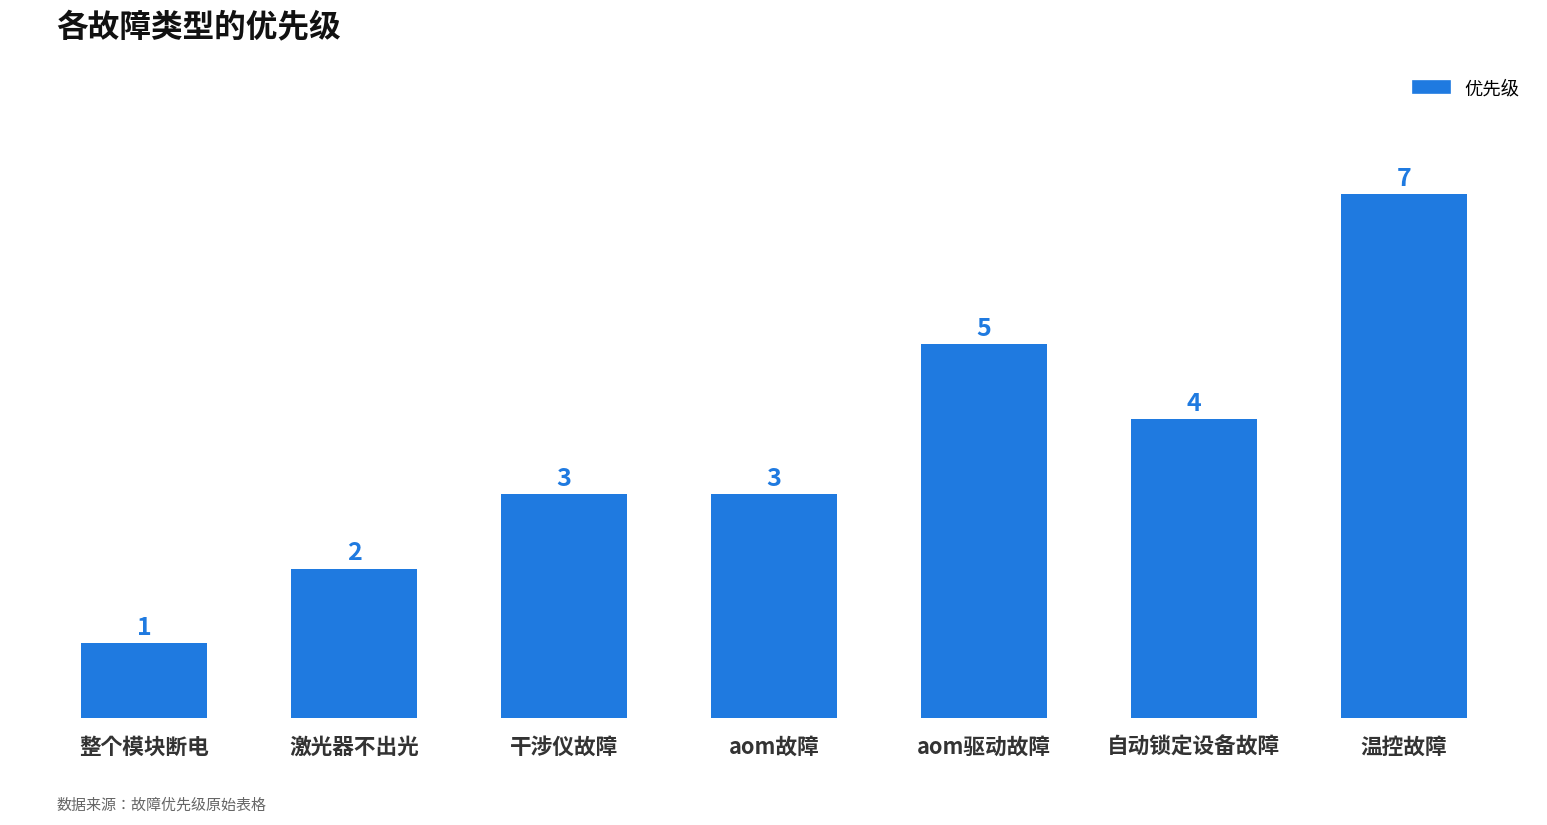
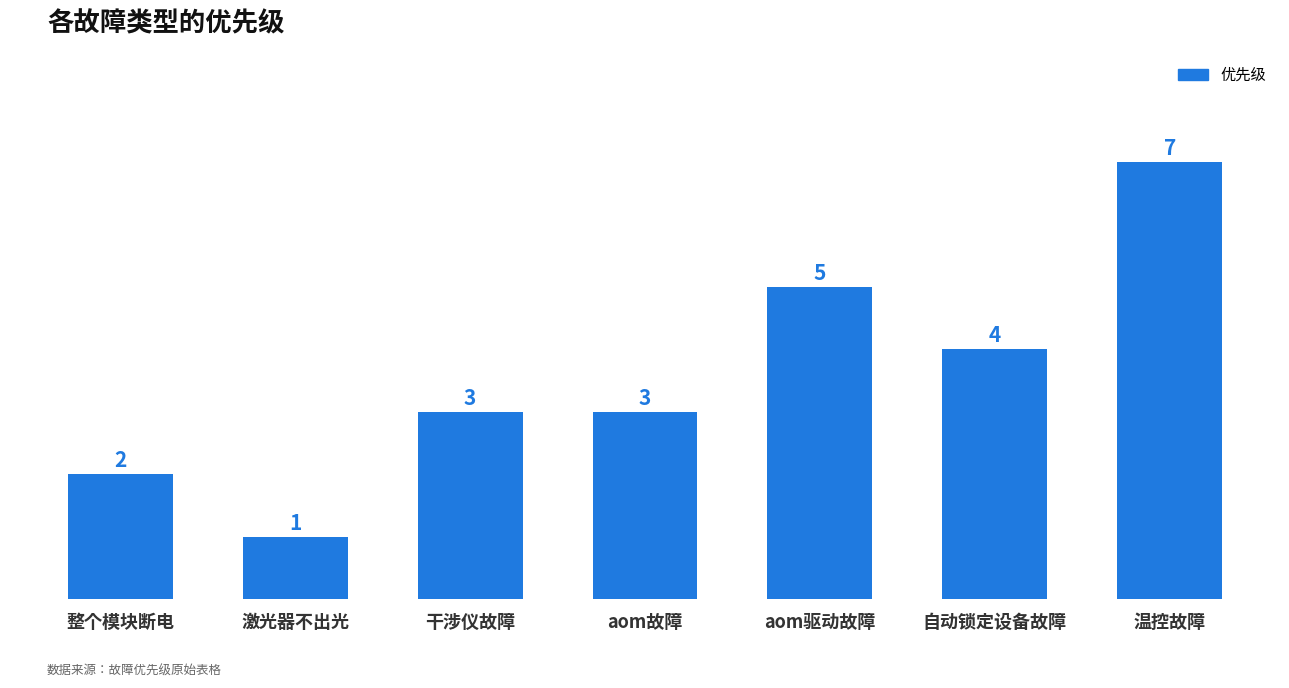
  {
-   "整个模块断电": 1,
-   "激光器不出光": 2,
+   "整个模块断电": 2,
+   "激光器不出光": 1,
    "干涉仪故障": 3,
    "aom故障": 3,
    "aom驱动故障": 5,
    "自动锁定设备故障": 4,
    "温控故障": 7
  }
